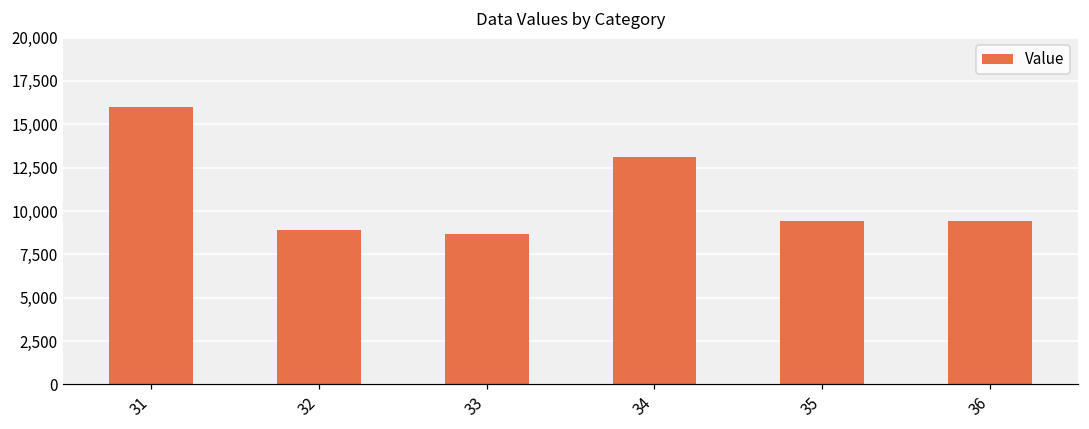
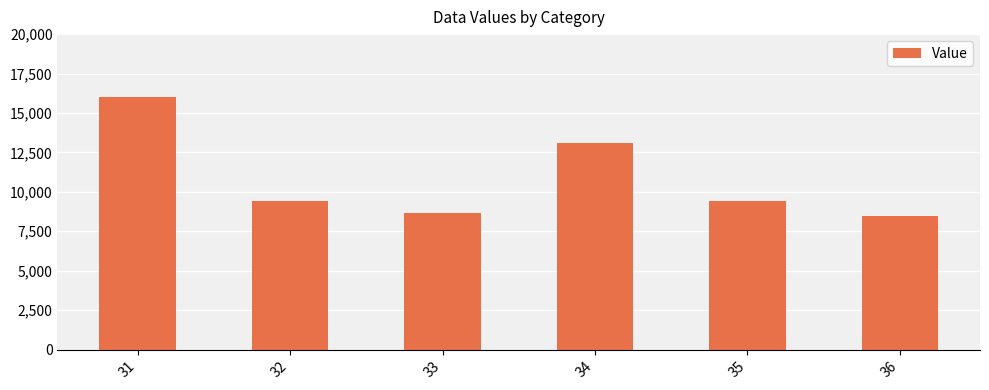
  {
    "31": "16,000",
-   "32": "8,900",
+   "32": "9,400",
    "33": "8,700",
    "34": "13,100",
    "35": "9,400",
-   "36": "9,400"
+   "36": "8,500"
  }
